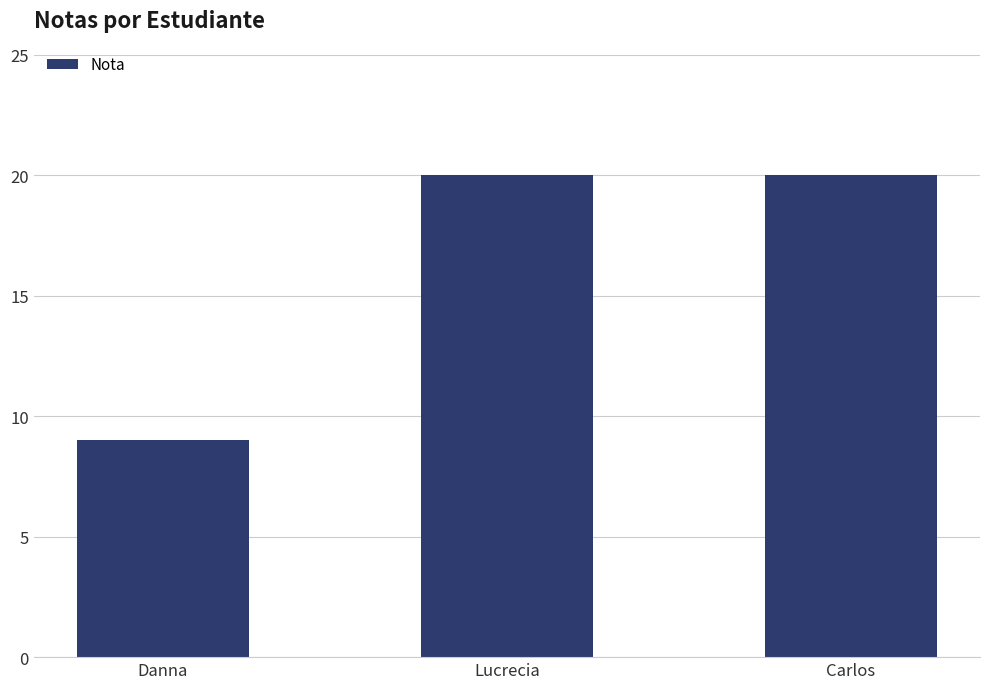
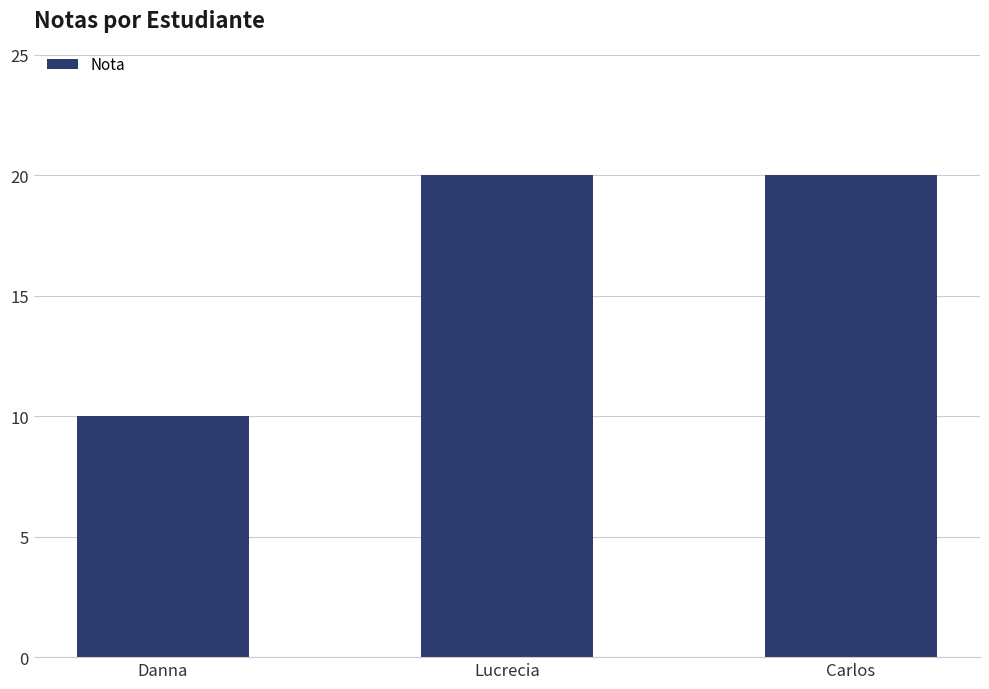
  {
-   "Danna": 9,
+   "Danna": 10,
    "Lucrecia": 20,
    "Carlos": 20
  }
